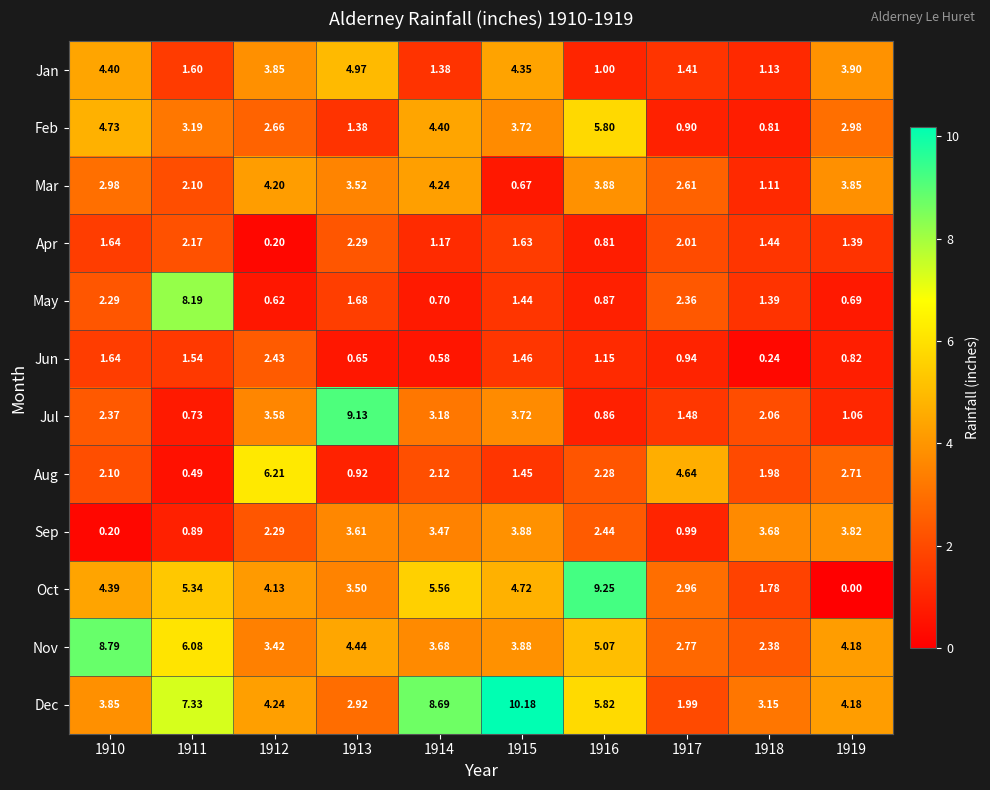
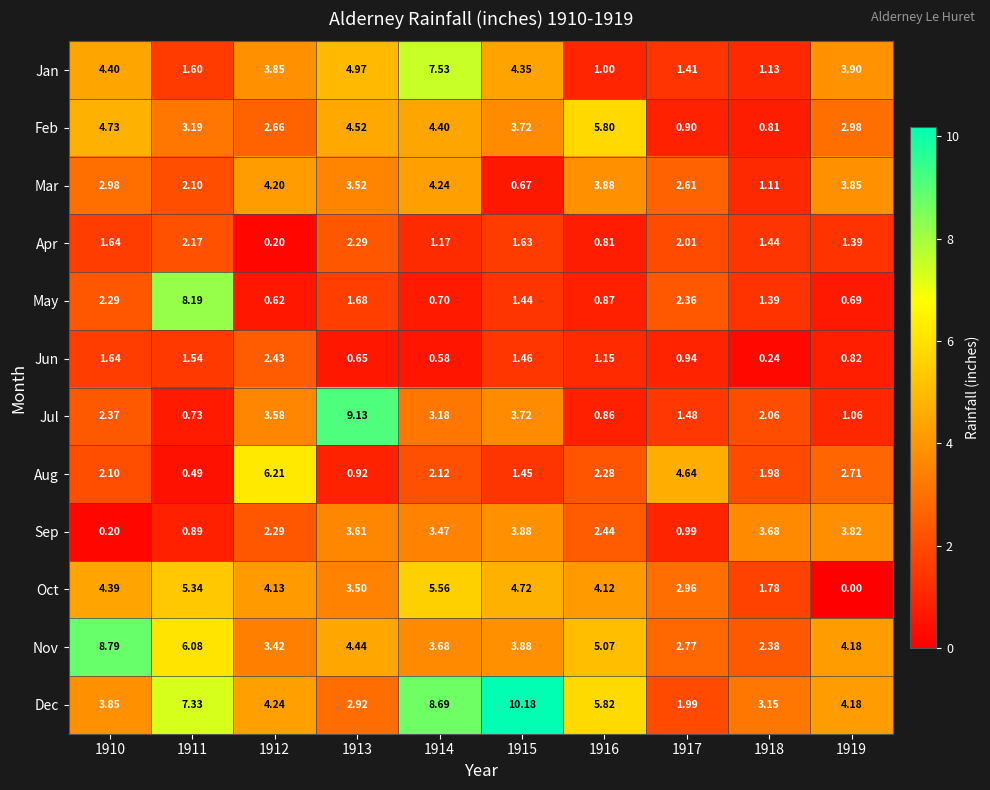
  {
    "Jan": {
      "1910": 4.40,
      "1911": 1.60,
      "1912": 3.85,
      "1913": 4.97,
-     "1914": 1.38,
+     "1914": 7.53,
      "1915": 4.35,
      "1916": 1.00,
      "1917": 1.41,
      "1918": 1.13,
      "1919": 3.90
    },
    "Feb": {
      "1910": 4.73,
      "1911": 3.19,
      "1912": 2.66,
-     "1913": 1.38,
+     "1913": 4.52,
      "1914": 4.40,
      "1915": 3.72,
      "1916": 5.80,
      "1917": 0.90,
      "1918": 0.81,
      "1919": 2.98
    },
    "Mar": {
      "1910": 2.98,
      "1911": 2.10,
      "1912": 4.20,
      "1913": 3.52,
      "1914": 4.24,
      "1915": 0.67,
      "1916": 3.88,
      "1917": 2.61,
      "1918": 1.11,
      "1919": 3.85
    },
    "Apr": {
      "1910": 1.64,
      "1911": 2.17,
      "1912": 0.20,
      "1913": 2.29,
      "1914": 1.17,
      "1915": 1.63,
      "1916": 0.81,
      "1917": 2.01,
      "1918": 1.44,
      "1919": 1.39
    },
    "May": {
      "1910": 2.29,
      "1911": 8.19,
      "1912": 0.62,
      "1913": 1.68,
      "1914": 0.70,
      "1915": 1.44,
      "1916": 0.87,
      "1917": 2.36,
      "1918": 1.39,
      "1919": 0.69
    },
    "Jun": {
      "1910": 1.64,
      "1911": 1.54,
      "1912": 2.43,
      "1913": 0.65,
      "1914": 0.58,
      "1915": 1.46,
      "1916": 1.15,
      "1917": 0.94,
      "1918": 0.24,
      "1919": 0.82
    },
    "Jul": {
      "1910": 2.37,
      "1911": 0.73,
      "1912": 3.58,
      "1913": 9.13,
      "1914": 3.18,
      "1915": 3.72,
      "1916": 0.86,
      "1917": 1.48,
      "1918": 2.06,
      "1919": 1.06
    },
    "Aug": {
      "1910": 2.10,
      "1911": 0.49,
      "1912": 6.21,
      "1913": 0.92,
      "1914": 2.12,
      "1915": 1.45,
      "1916": 2.28,
      "1917": 4.64,
      "1918": 1.98,
      "1919": 2.71
    },
    "Sep": {
      "1910": 0.20,
      "1911": 0.89,
      "1912": 2.29,
      "1913": 3.61,
      "1914": 3.47,
      "1915": 3.88,
      "1916": 2.44,
      "1917": 0.99,
      "1918": 3.68,
      "1919": 3.82
    },
    "Oct": {
      "1910": 4.39,
      "1911": 5.34,
      "1912": 4.13,
      "1913": 3.50,
      "1914": 5.56,
      "1915": 4.72,
-     "1916": 9.25,
+     "1916": 4.12,
      "1917": 2.96,
      "1918": 1.78,
      "1919": 0.00
    },
    "Nov": {
      "1910": 8.79,
      "1911": 6.08,
      "1912": 3.42,
      "1913": 4.44,
      "1914": 3.68,
      "1915": 3.88,
      "1916": 5.07,
      "1917": 2.77,
      "1918": 2.38,
      "1919": 4.18
    },
    "Dec": {
      "1910": 3.85,
      "1911": 7.33,
      "1912": 4.24,
      "1913": 2.92,
      "1914": 8.69,
      "1915": 10.18,
      "1916": 5.82,
      "1917": 1.99,
      "1918": 3.15,
      "1919": 4.18
    }
  }
